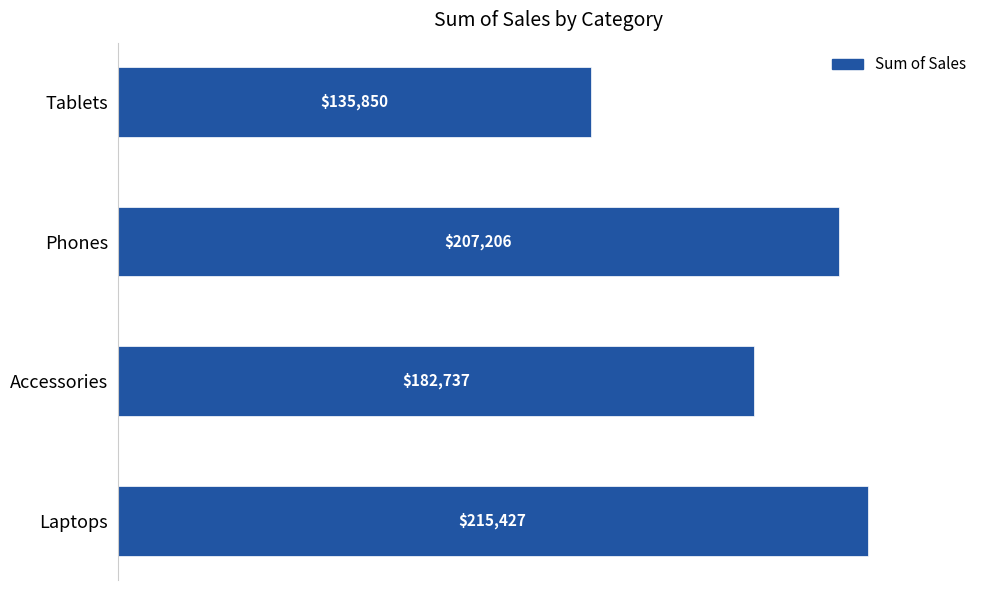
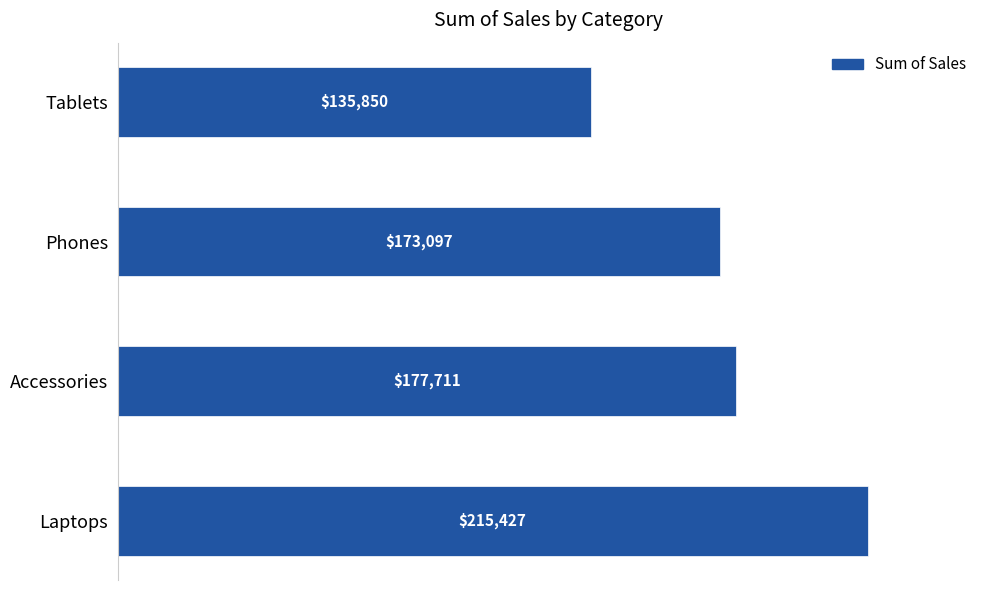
  {
    "Tablets": "$135,850",
-   "Phones": "$207,206",
-   "Accessories": "$182,737",
+   "Phones": "$173,097",
+   "Accessories": "$177,711",
    "Laptops": "$215,427"
  }
